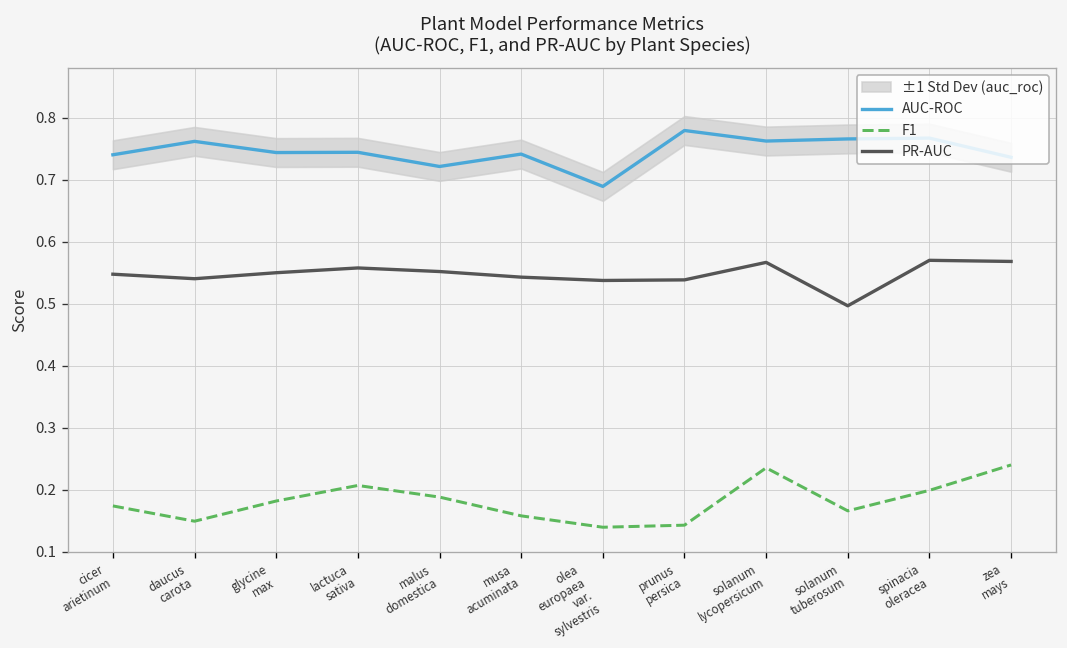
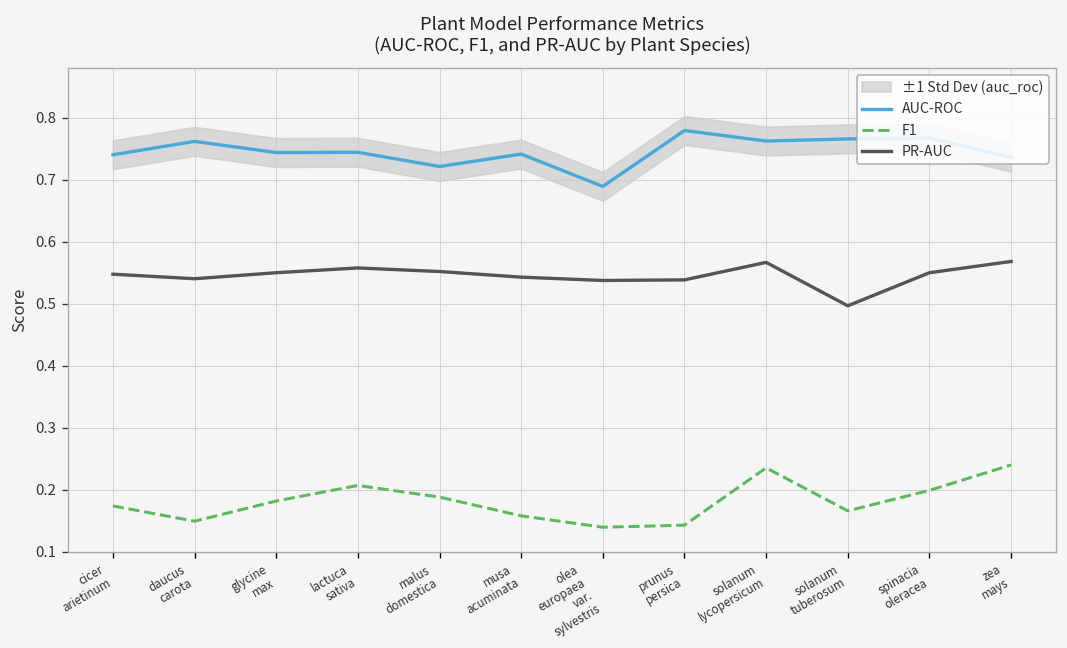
  {
    "AUC-ROC": {
      "cicer arietinum": 0.74,
      "daucus carota": 0.76,
      "glycine max": 0.74,
      "lactuca sativa": 0.74,
      "malus domestica": 0.72,
      "musa acuminata": 0.74,
      "olea europaea var. sylvestris": 0.69,
      "prunus persica": 0.78,
      "solanum lycopersicum": 0.76,
      "solanum tuberosum": 0.77
    },
    "F1": {
      "cicer arietinum": 0.17,
      "daucus carota": 0.15,
      "glycine max": 0.18,
      "lactuca sativa": 0.21,
      "malus domestica": 0.19,
      "musa acuminata": 0.16,
      "olea europaea var. sylvestris": 0.14,
      "prunus persica": 0.14,
      "solanum lycopersicum": 0.24,
      "solanum tuberosum": 0.17,
      "spinacia oleracea": 0.20,
      "zea mays": 0.24
    },
    "PR-AUC": {
      "cicer arietinum": 0.55,
      "daucus carota": 0.54,
      "glycine max": 0.55,
      "lactuca sativa": 0.56,
      "malus domestica": 0.55,
      "musa acuminata": 0.54,
      "olea europaea var. sylvestris": 0.54,
      "prunus persica": 0.54,
      "solanum lycopersicum": 0.57,
      "solanum tuberosum": 0.50,
-     "spinacia oleracea": 0.57,
+     "spinacia oleracea": 0.55,
      "zea mays": 0.57
    }
  }
